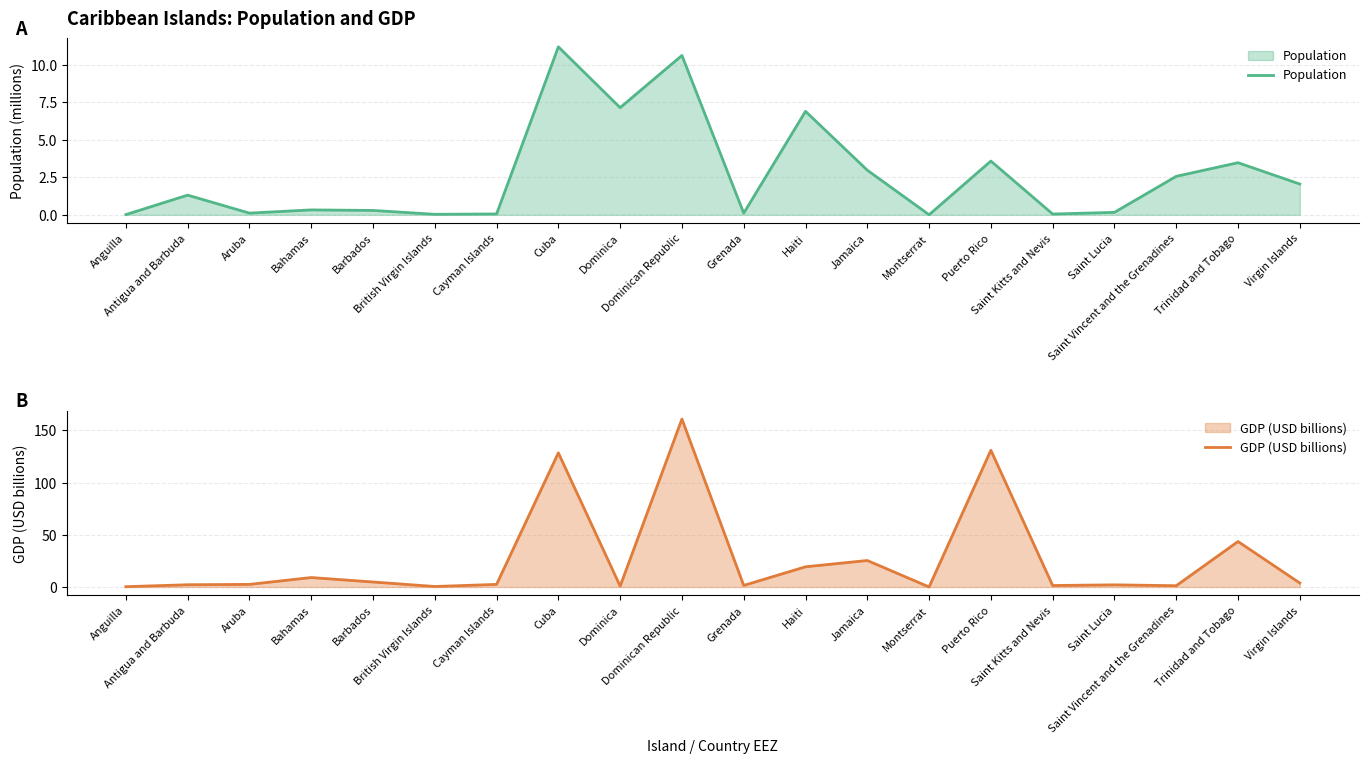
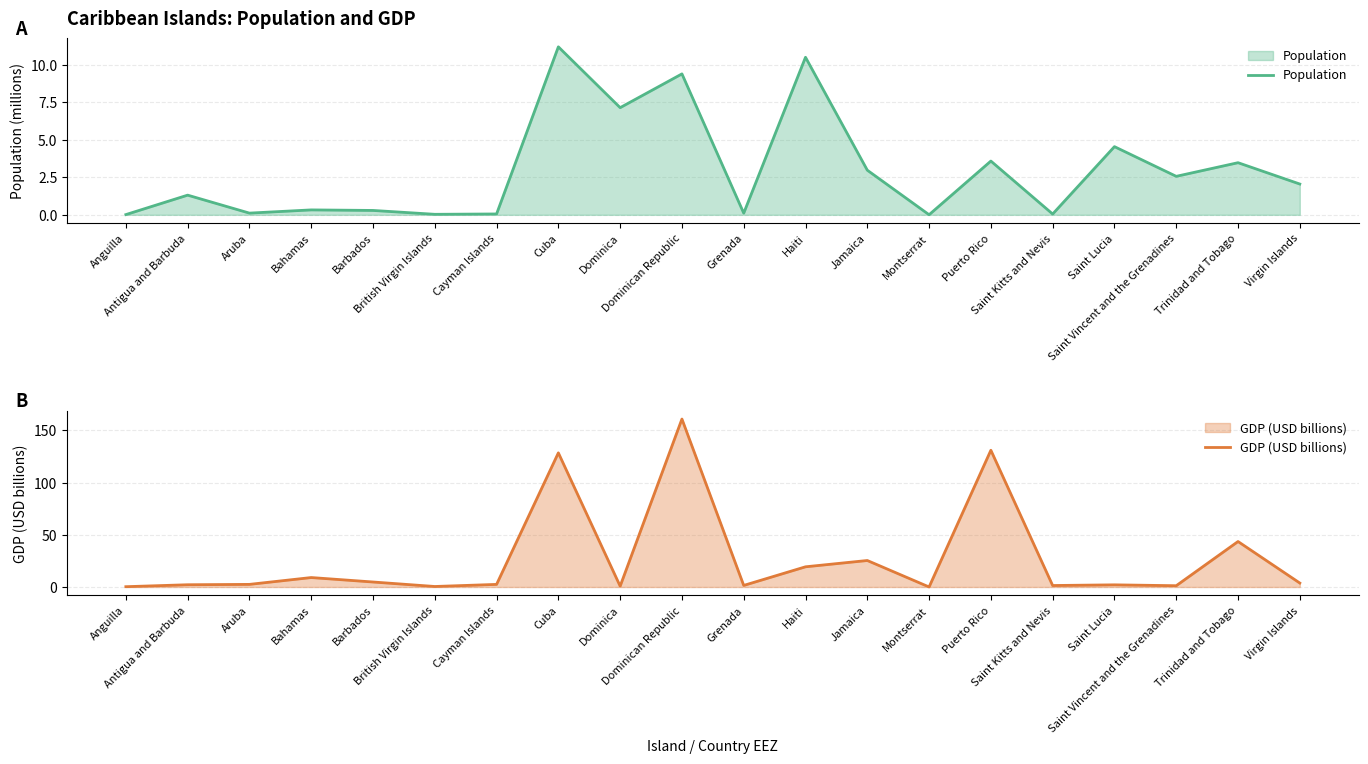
  {
    "Caribbean Islands: Population and GDP": {
      "Anguilla": 0.0,
      "Antigua and Barbuda": 1.3,
      "Aruba": 0.1,
      "Bahamas": 0.3,
      "Barbados": 0.3,
      "British Virgin Islands": 0.0,
      "Cayman Islands": 0.1,
      "Cuba": 11.2,
      "Dominica": 7.1,
-     "Dominican Republic": 10.6,
+     "Dominican Republic": 9.4,
      "Grenada": 0.1,
-     "Haiti": 6.9,
+     "Haiti": 10.5,
      "Jamaica": 3.0,
      "Montserrat": 0.0,
      "Puerto Rico": 3.6,
      "Saint Kitts and Nevis": 0.1,
-     "Saint Lucia": 0.2,
+     "Saint Lucia": 4.5,
      "Saint Vincent and the Grenadines": 2.6,
      "Trinidad and Tobago": 3.5,
      "Virgin Islands": 2.0
    }
  }
